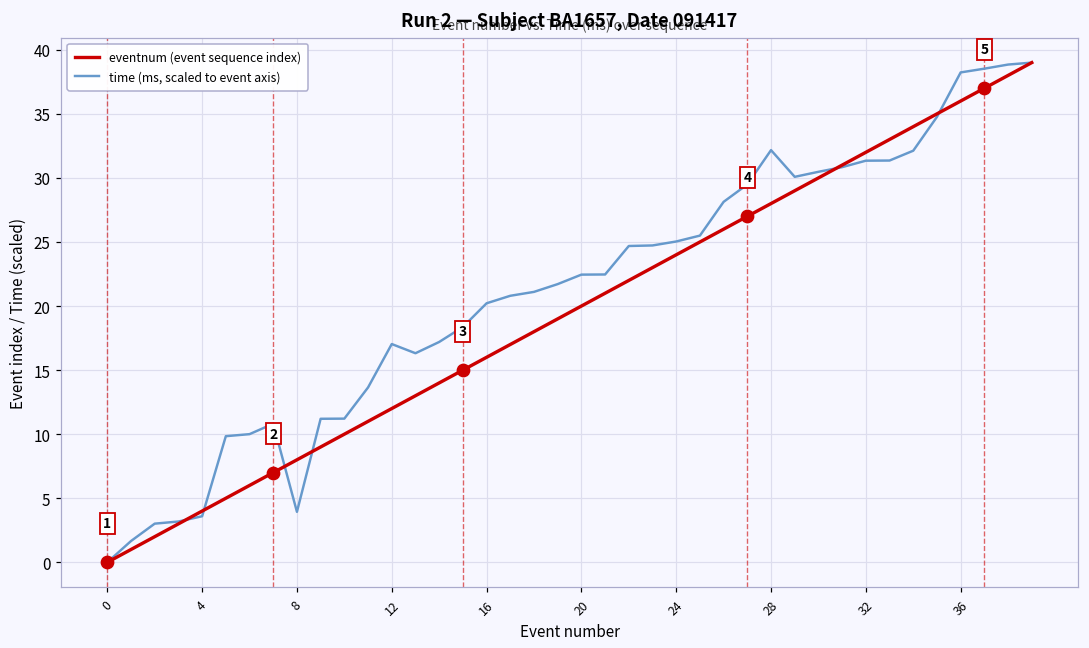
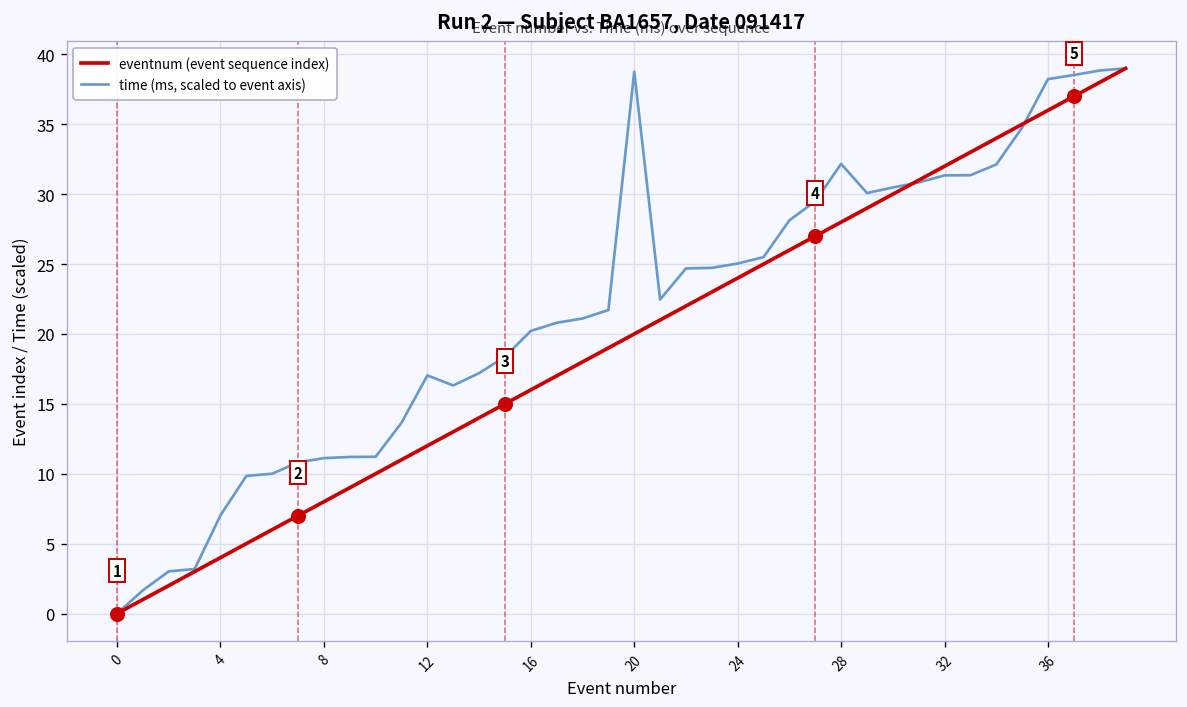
  {
    "time (ms, scaled to event axis)": {
-     "4": 3.6,
-     "8": 3.9,
+     "4": 7.0,
+     "8": 11.1,
      "12": 17.0,
      "16": 20.2,
-     "20": 22.5,
+     "20": 38.8,
      "24": 25.0,
      "28": 32.2,
      "32": 31.3,
      "36": 38.2
    }
  }
